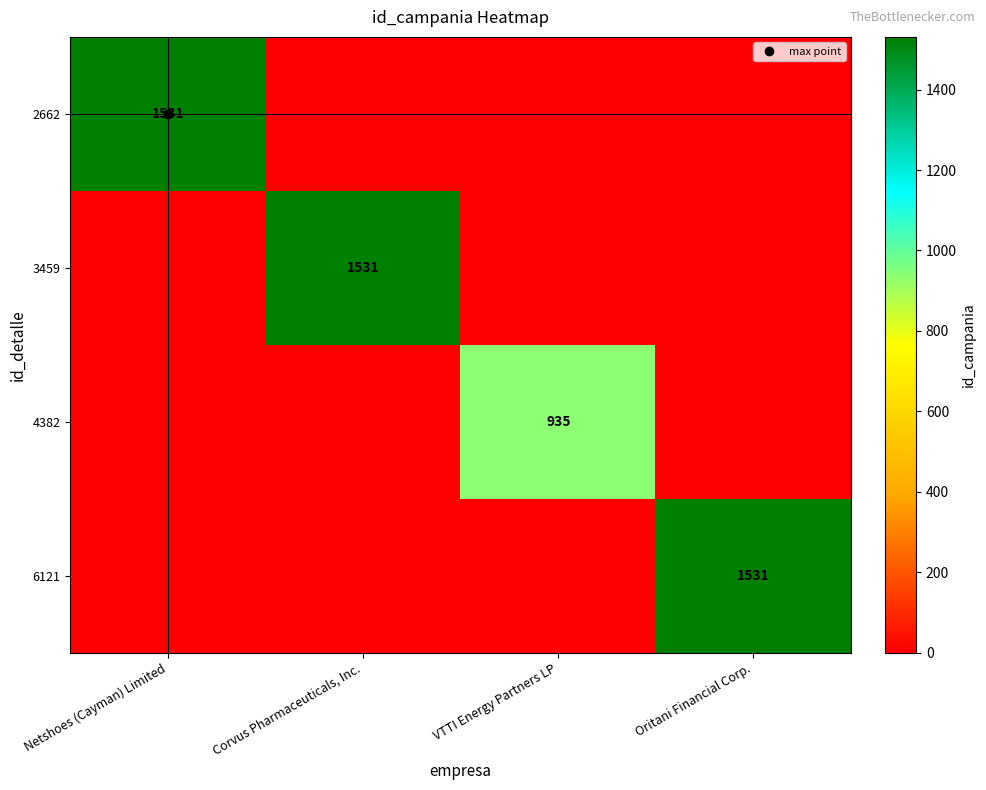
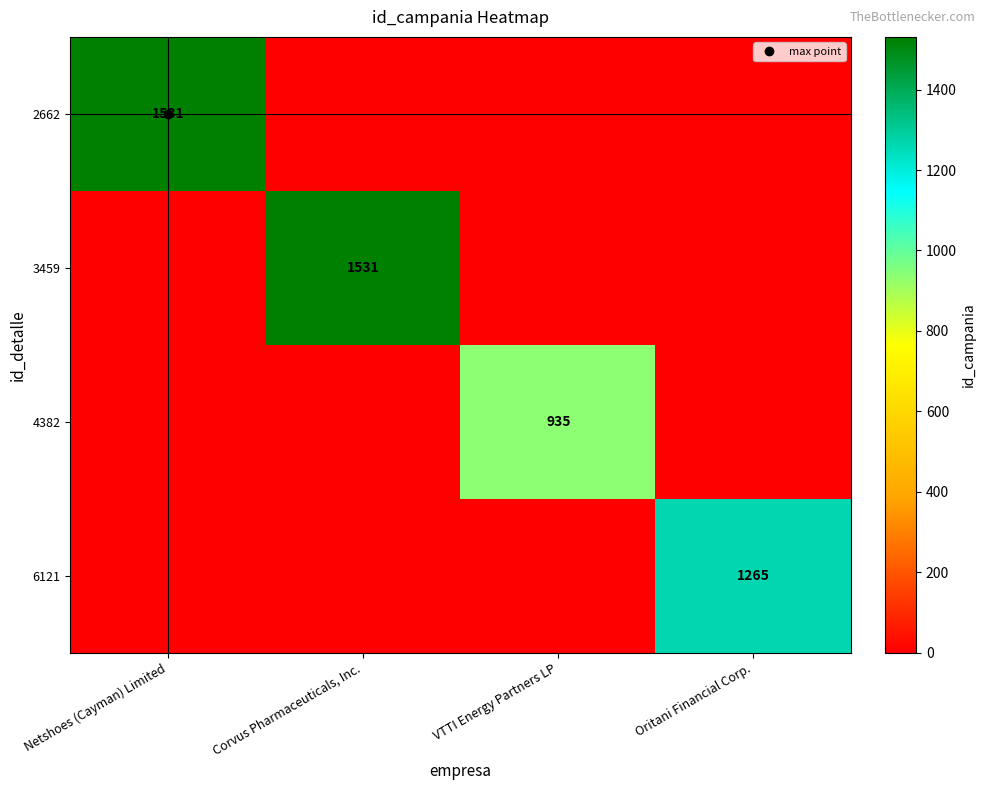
  {
    "3459": {
      "Corvus Pharmaceuticals, Inc.": 1531
    },
    "4382": {
      "VTTI Energy Partners LP": 935
    },
    "6121": {
-     "Oritani Financial Corp.": 1531
+     "Oritani Financial Corp.": 1265
    }
  }
